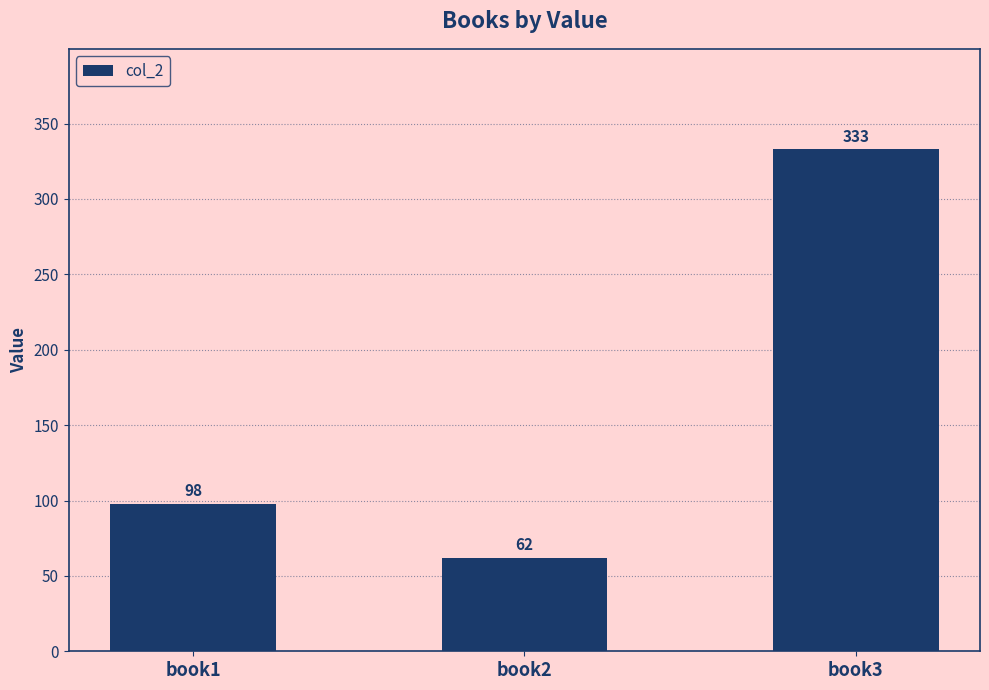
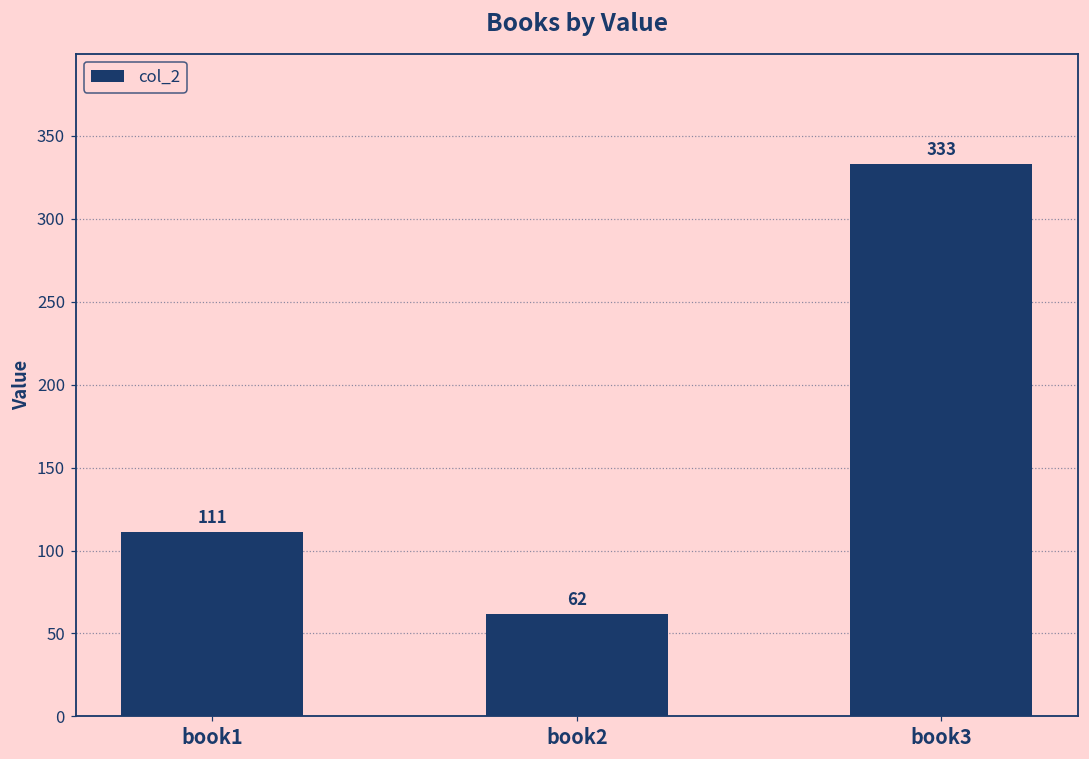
  {
-   "book1": 98,
+   "book1": 111,
    "book2": 62,
    "book3": 333
  }
